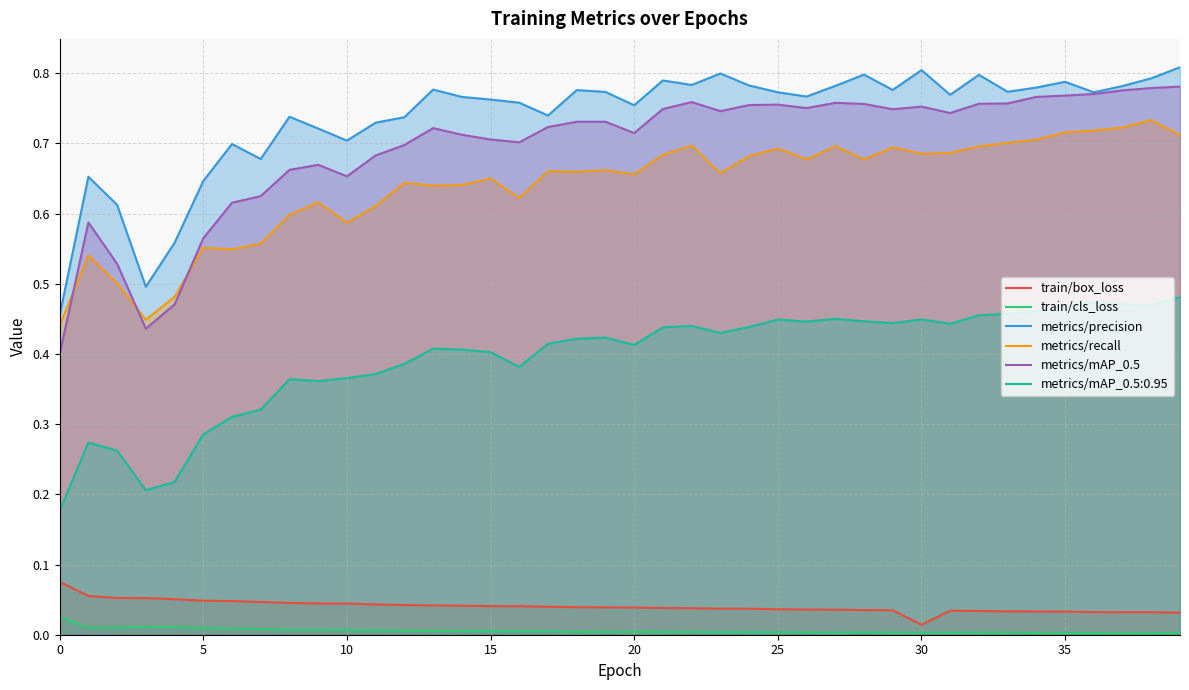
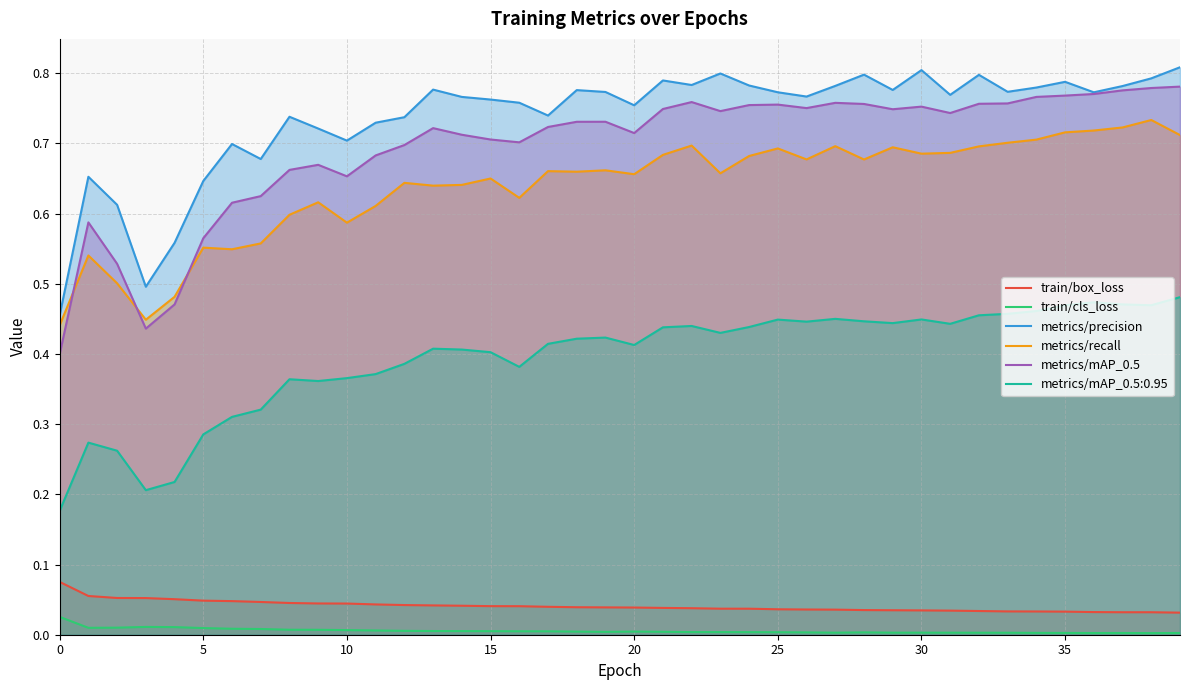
  {
    "train/box_loss": {
      "0": 0.08,
      "5": 0.05,
      "10": 0.04,
      "15": 0.04,
      "20": 0.04,
      "25": 0.04,
-     "30": 0.01,
+     "30": 0.03,
      "35": 0.03
    },
    "metrics/precision": {
      "0": 0.46,
      "5": 0.65,
      "10": 0.70,
      "15": 0.76,
      "20": 0.75,
      "25": 0.77,
      "30": 0.80,
      "35": 0.79
    },
    "metrics/recall": {
      "0": 0.44,
      "5": 0.55,
      "10": 0.59,
      "15": 0.65,
      "20": 0.66,
      "25": 0.69,
      "30": 0.69,
      "35": 0.72
    },
    "metrics/mAP_0.5": {
      "0": 0.40,
      "5": 0.56,
      "10": 0.65,
      "15": 0.71,
      "20": 0.71,
      "25": 0.76,
      "30": 0.75,
      "35": 0.77
    }
  }
